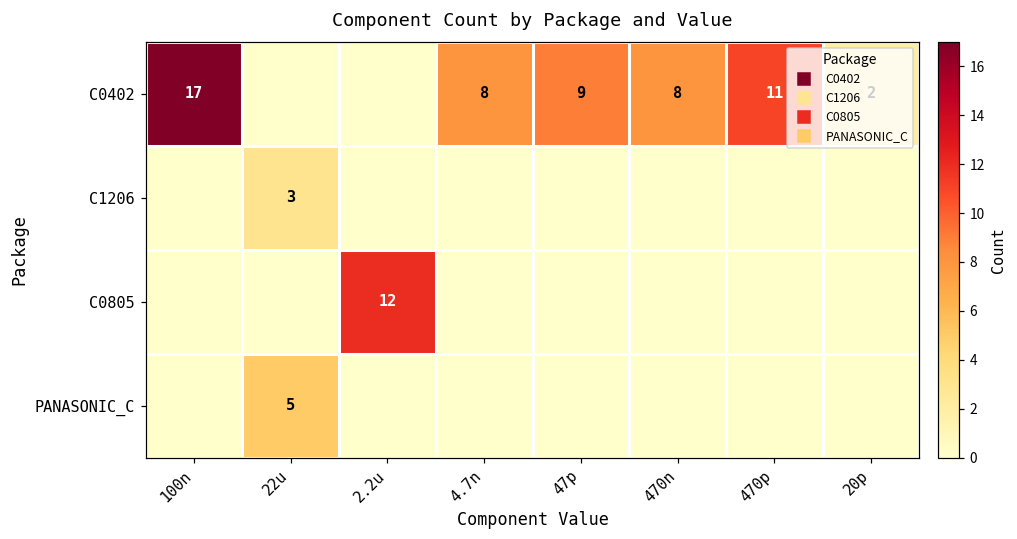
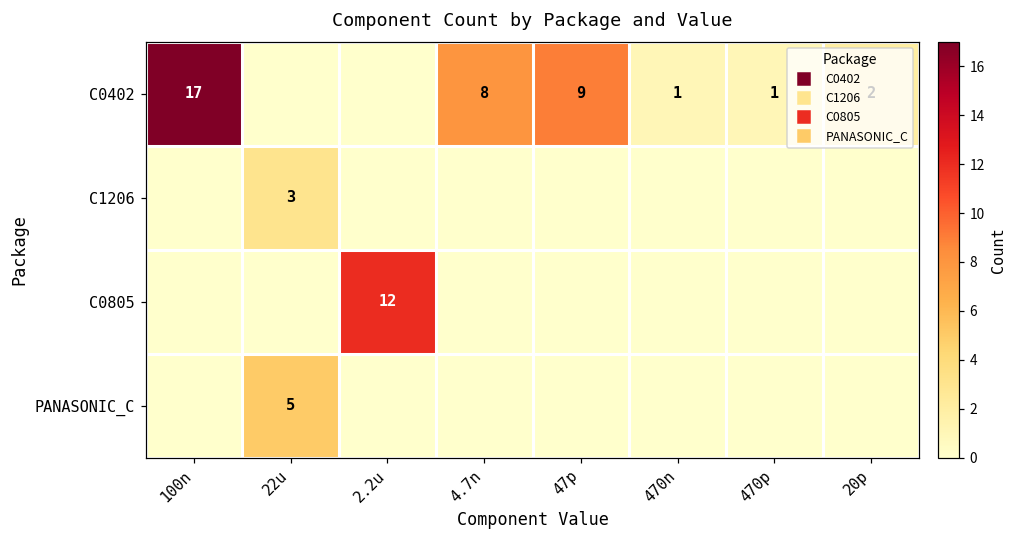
  {
    "C0402": {
      "100n": 17,
      "4.7n": 8,
      "47p": 9,
-     "470n": 8,
-     "470p": 11
+     "470n": 1,
+     "470p": 1
    },
    "C1206": {
      "22u": 3
    },
    "C0805": {
      "2.2u": 12
    },
    "PANASONIC_C": {
      "22u": 5
    }
  }
